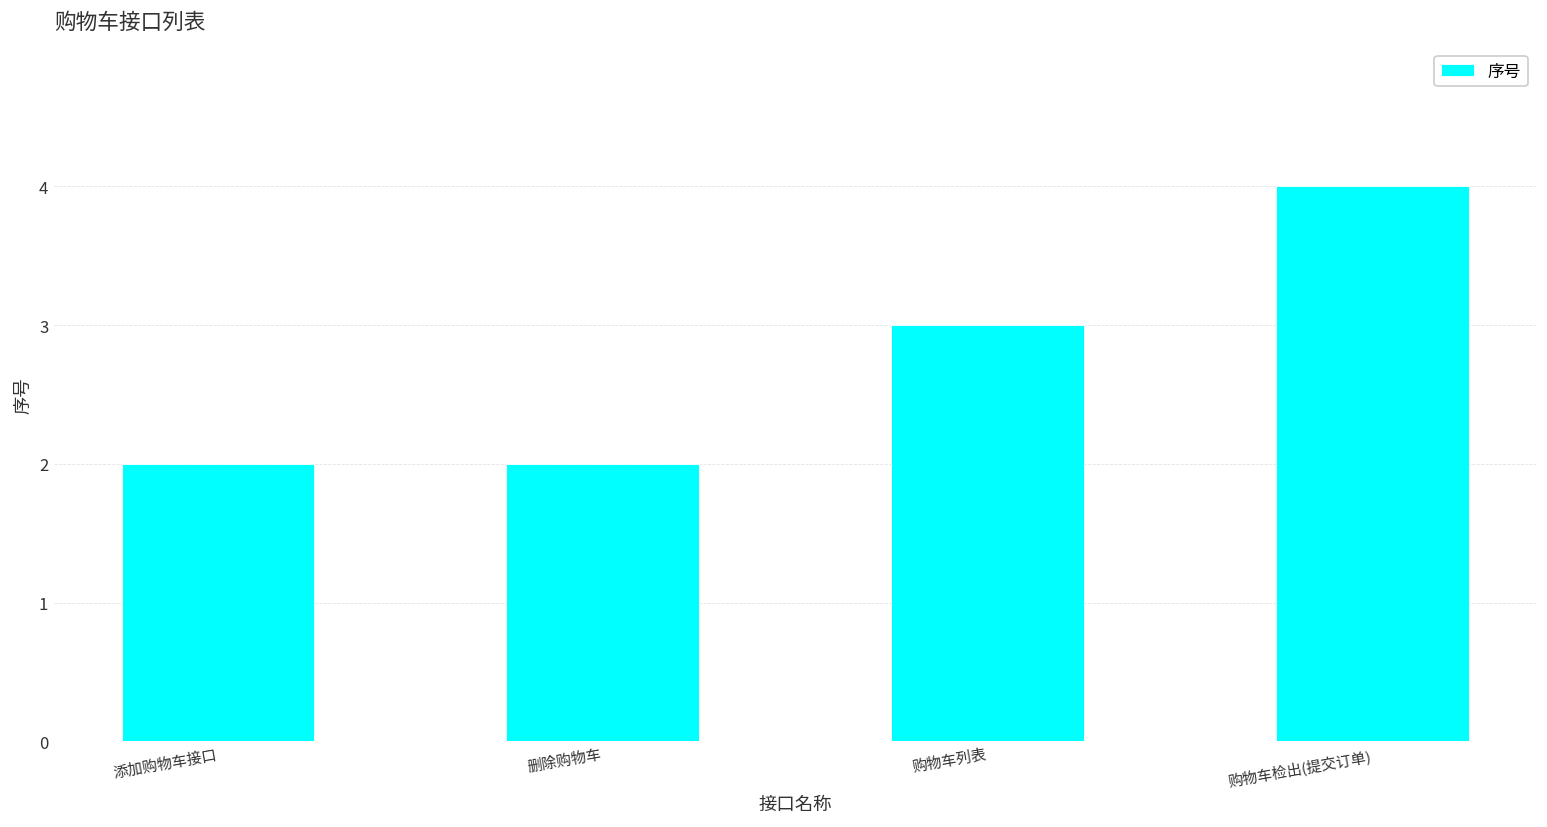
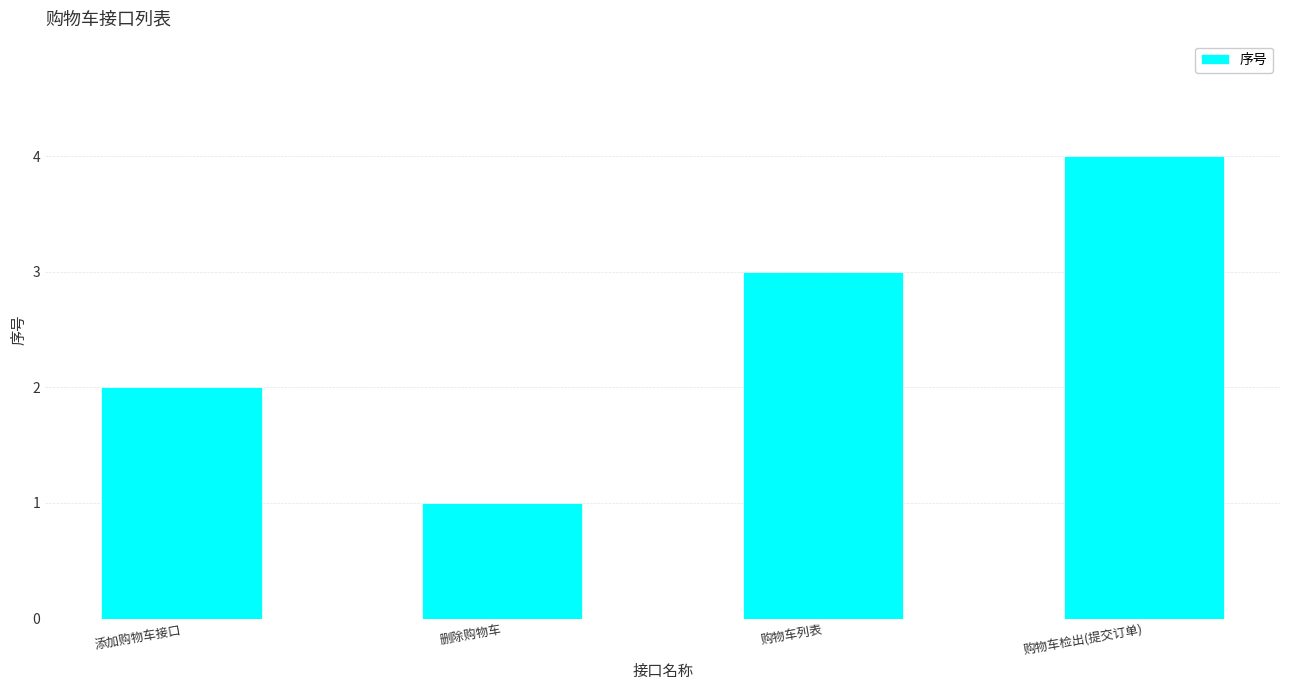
  {
    "添加购物车接口": 2,
-   "删除购物车": 2,
+   "删除购物车": 1,
    "购物车列表": 3,
    "购物车检出(提交订单)": 4
  }
